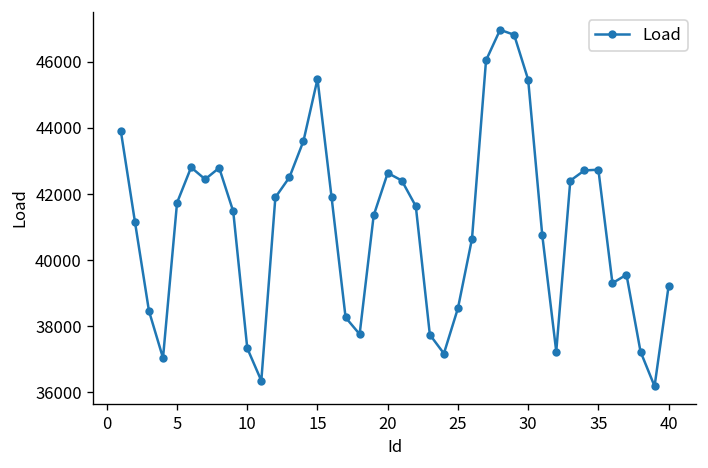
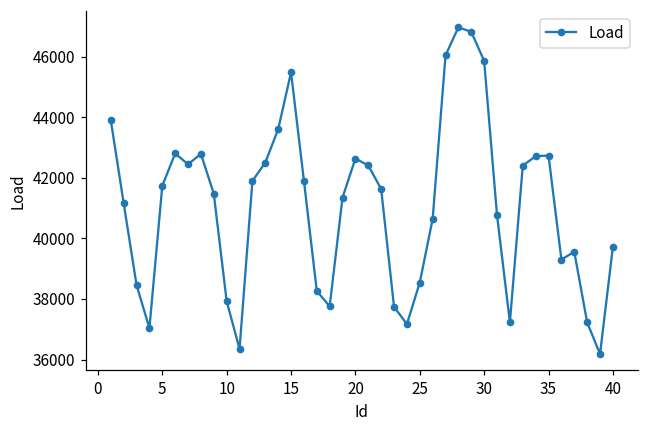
  {
    "5": 41700,
-   "10": 37300,
+   "10": 37900,
    "15": 45500,
    "20": 42600,
    "25": 38500,
-   "30": 45500,
+   "30": 45900,
    "35": 42700,
-   "40": 39200
+   "40": 39700
  }
